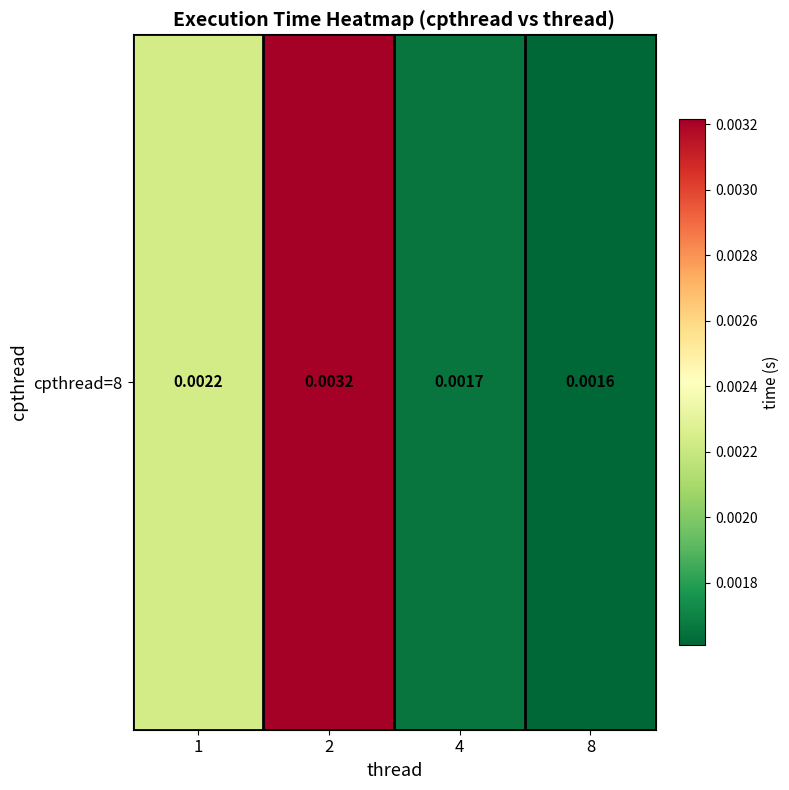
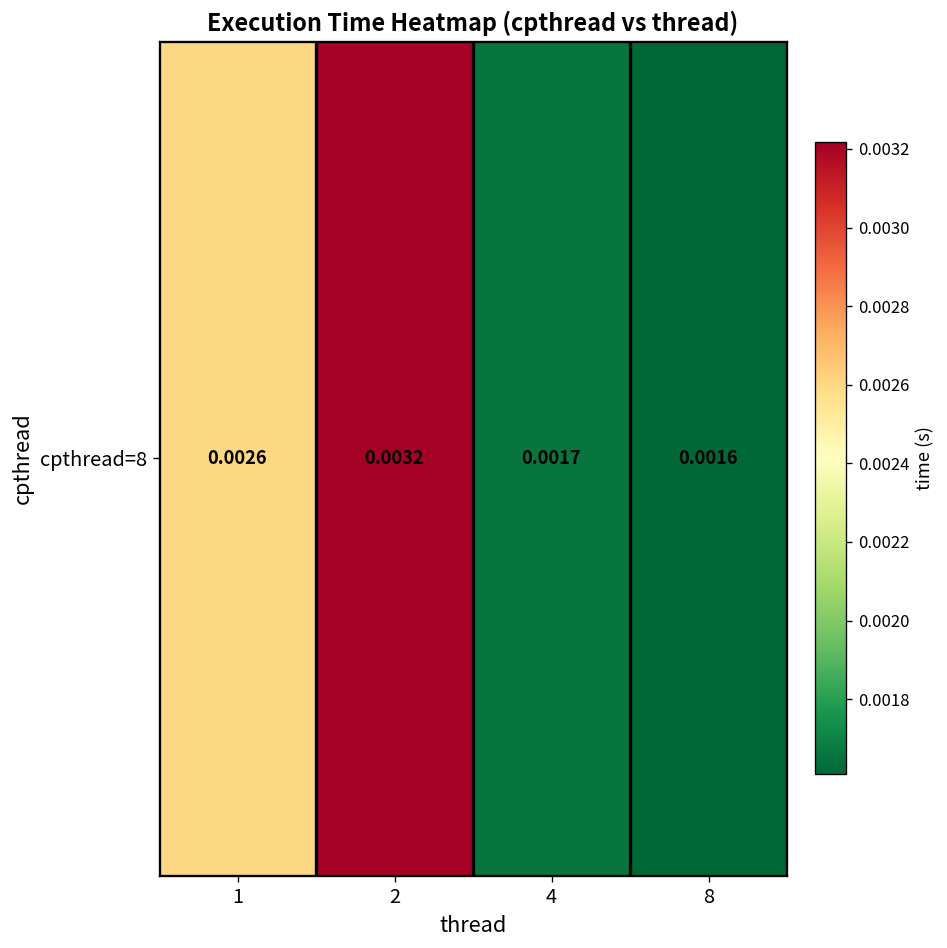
  {
    "cpthread=8": {
-     "1": 0.0022,
+     "1": 0.0026,
      "2": 0.0032,
      "4": 0.0017,
      "8": 0.0016
    }
  }
